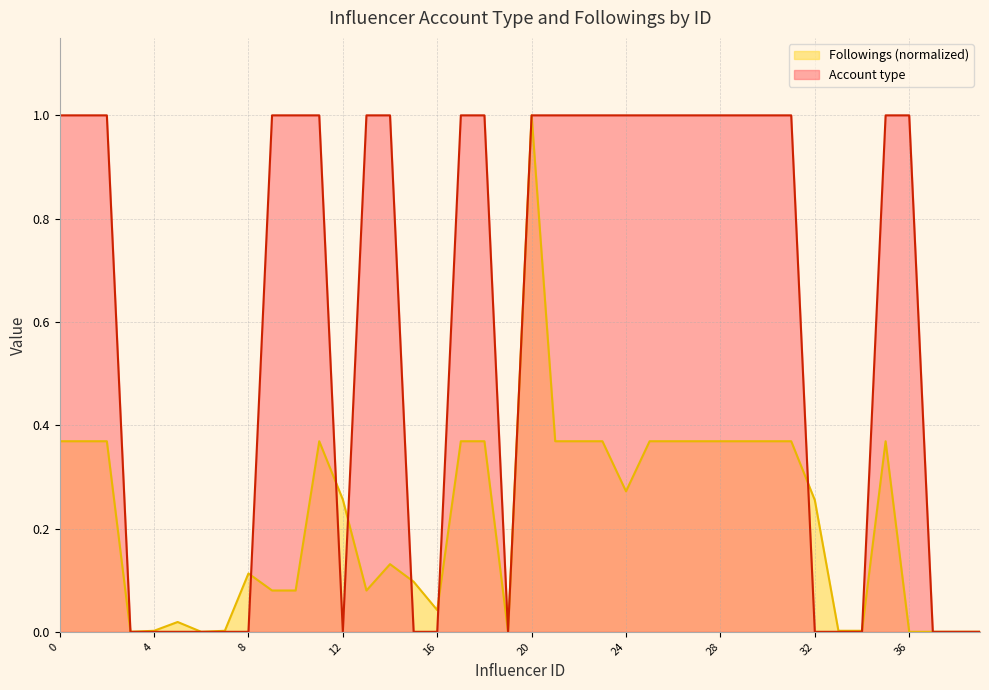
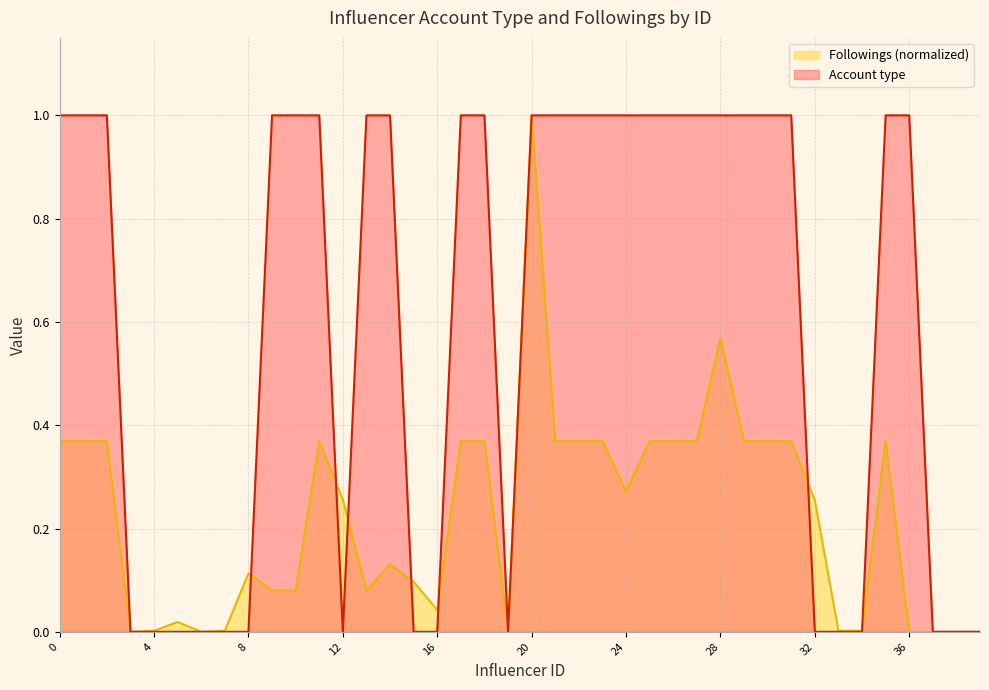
  {
    "Followings (normalized)": {
      "0": 0.37,
      "8": 0.11,
      "12": 0.26,
      "16": 0.04,
      "24": 0.27,
-     "28": 0.37,
+     "28": 0.57,
      "32": 0.26,
      "36": 0.00
    },
    "Account type": {
      "0": 1.00,
      "8": 0.00,
      "12": 0.00,
      "16": 0.00,
      "24": 1.00,
      "28": 1.00,
      "32": 0.00,
      "36": 1.00
    }
  }
